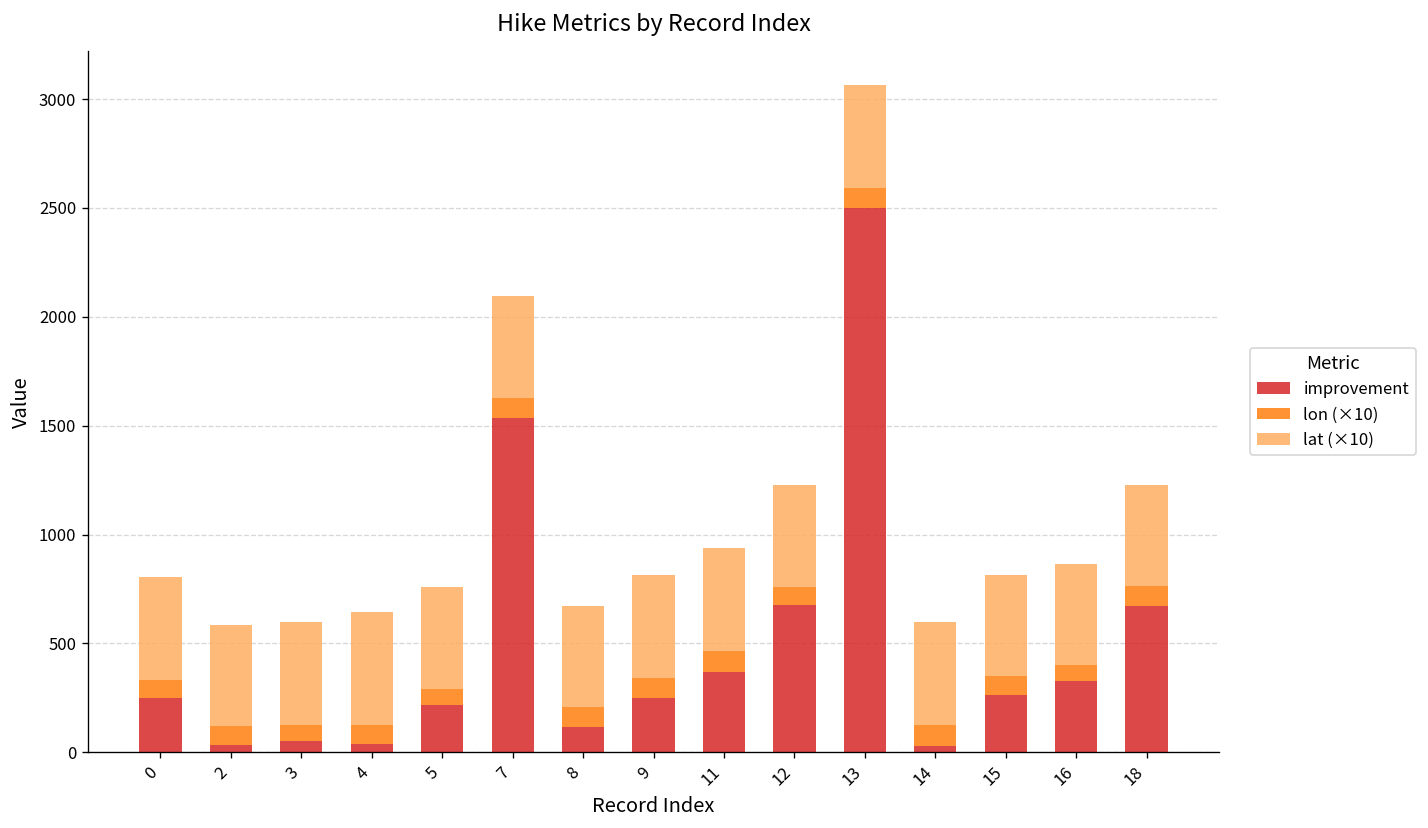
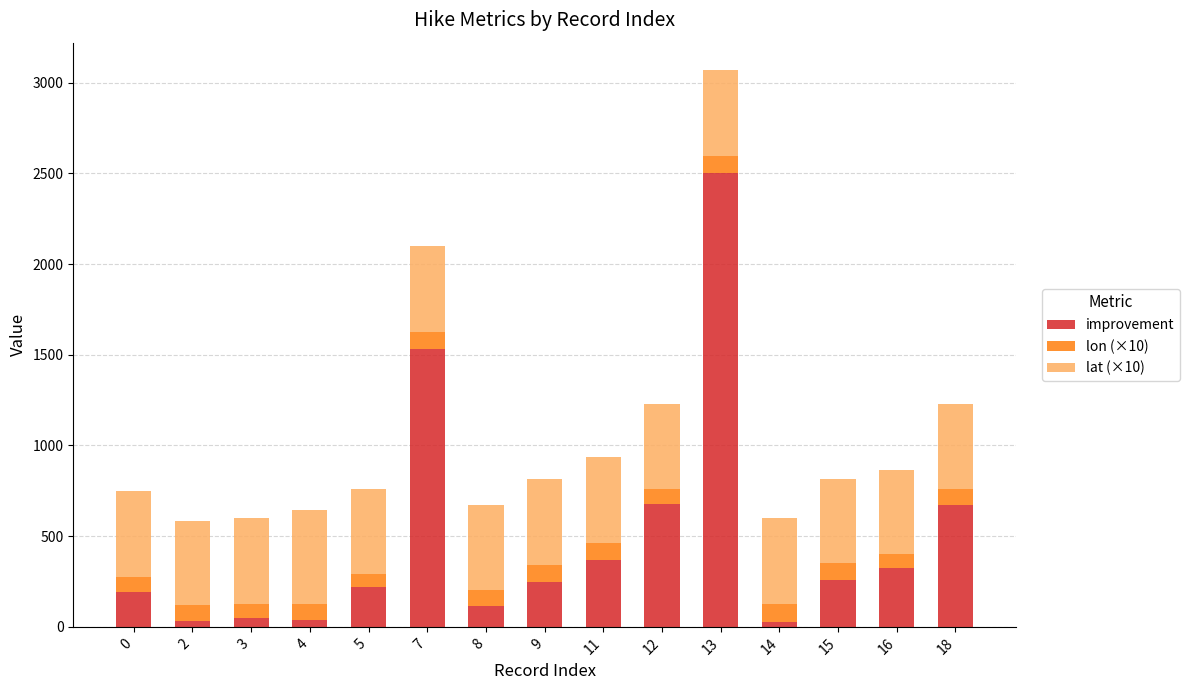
  {
    "improvement": {
-     "0": 250,
+     "0": 190,
      "2": 30,
      "3": 50,
      "4": 40,
      "5": 220,
      "7": 1530,
      "8": 120,
      "9": 250,
      "11": 370,
      "12": 680,
      "13": 2500,
      "14": 30,
      "15": 260,
      "16": 330,
      "18": 670
    },
    "lon (×10)": {
      "0": 80,
      "2": 90,
      "3": 80,
      "4": 90,
      "5": 70,
      "7": 90,
      "8": 90,
      "9": 90,
      "11": 90,
      "12": 80,
      "13": 90,
      "14": 100,
      "15": 90,
      "16": 80,
      "18": 90
    },
    "lat (×10)": {
      "0": 470,
      "2": 460,
      "3": 470,
      "4": 520,
      "5": 470,
      "7": 470,
      "8": 470,
      "9": 470,
      "11": 470,
      "12": 470,
      "13": 470,
      "14": 470,
      "15": 460,
      "16": 460,
      "18": 470
    }
  }
